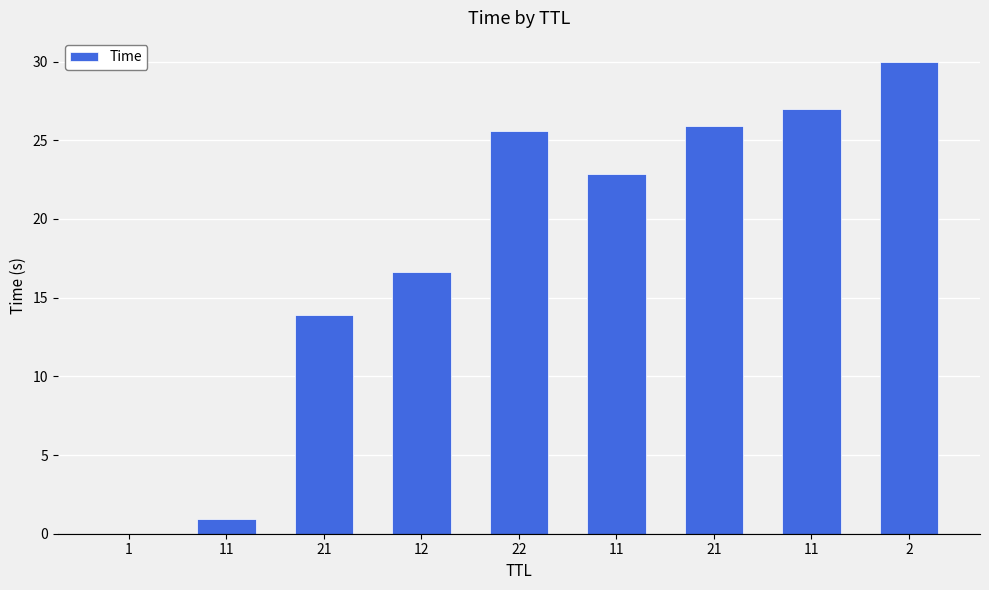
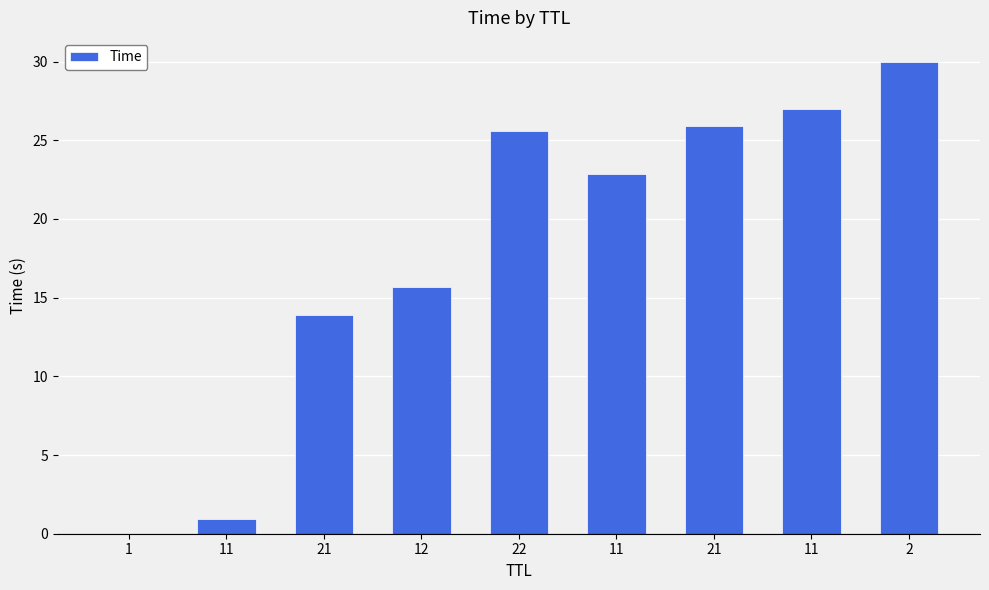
  {
-   "12": 16.7,
+   "12": 15.7,
    "22": 25.6,
    "2": 30.0
  }
